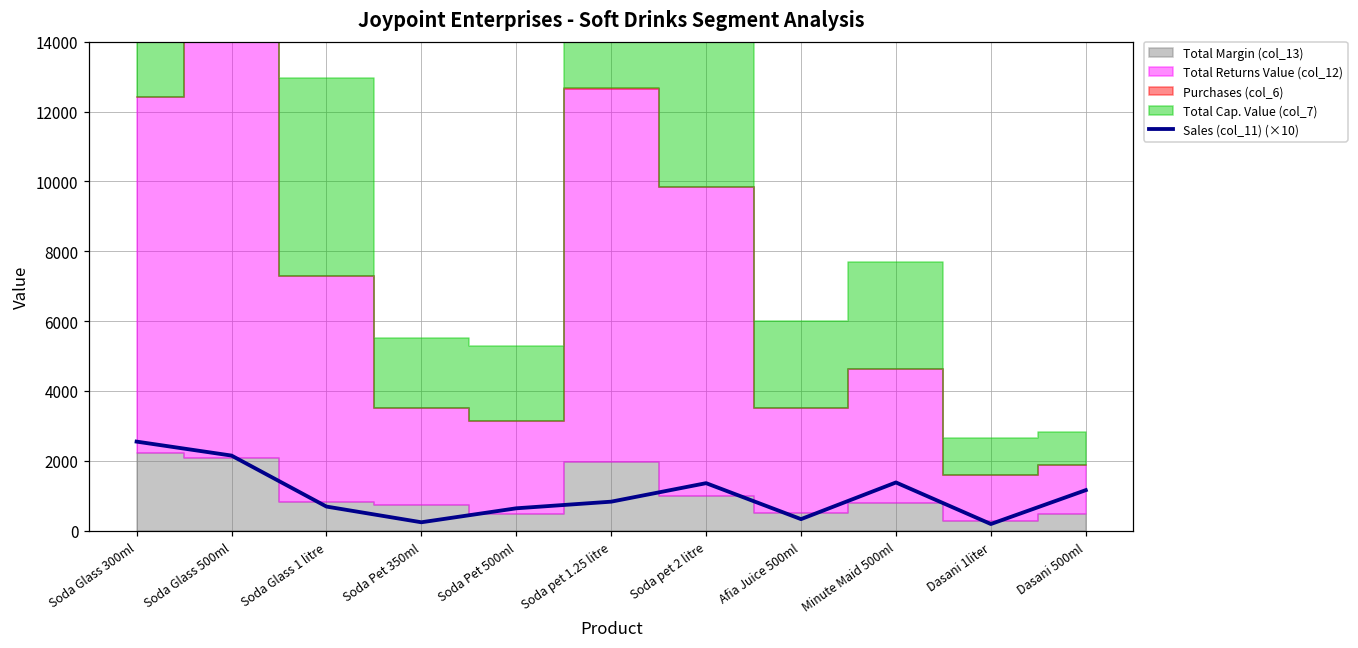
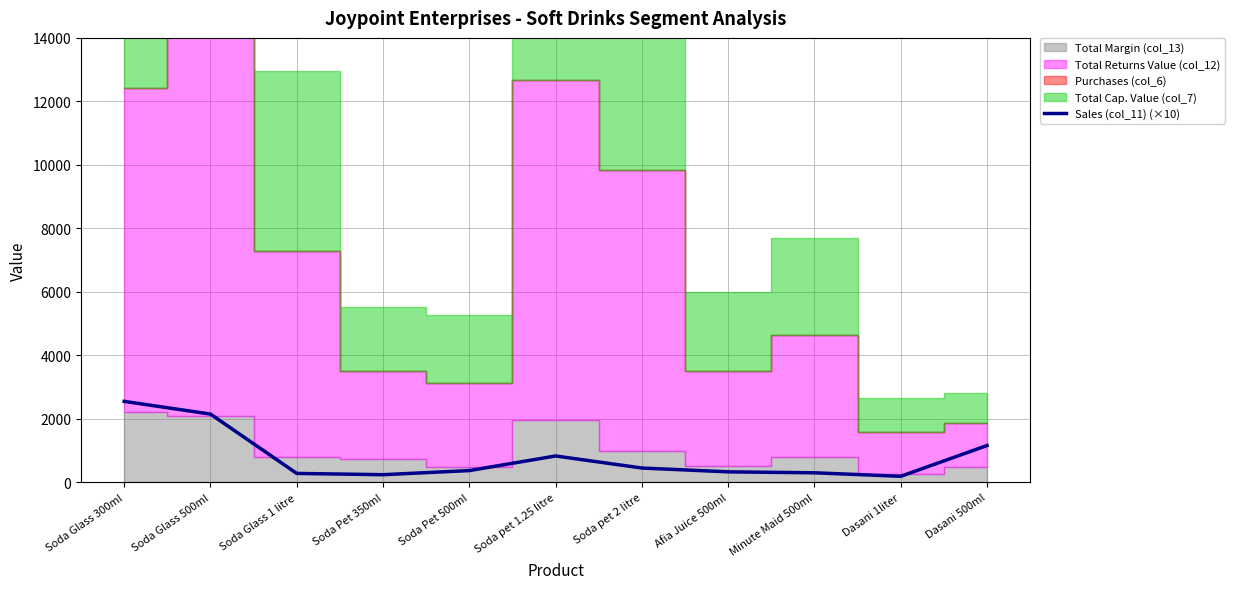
  {
    "Sales (col_11) (×10)": {
      "Soda Glass 300ml": 2600,
      "Soda Glass 500ml": 2200,
-     "Soda Glass 1 litre": 700,
+     "Soda Glass 1 litre": 300,
      "Soda Pet 350ml": 200,
-     "Soda Pet 500ml": 600,
+     "Soda Pet 500ml": 400,
      "Soda pet 1.25 litre": 800,
-     "Soda pet 2 litre": 1400,
+     "Soda pet 2 litre": 500,
      "Afia Juice 500ml": 300,
-     "Minute Maid 500ml": 1400,
+     "Minute Maid 500ml": 300,
      "Dasani 1liter": 200,
      "Dasani 500ml": 1200
    }
  }
